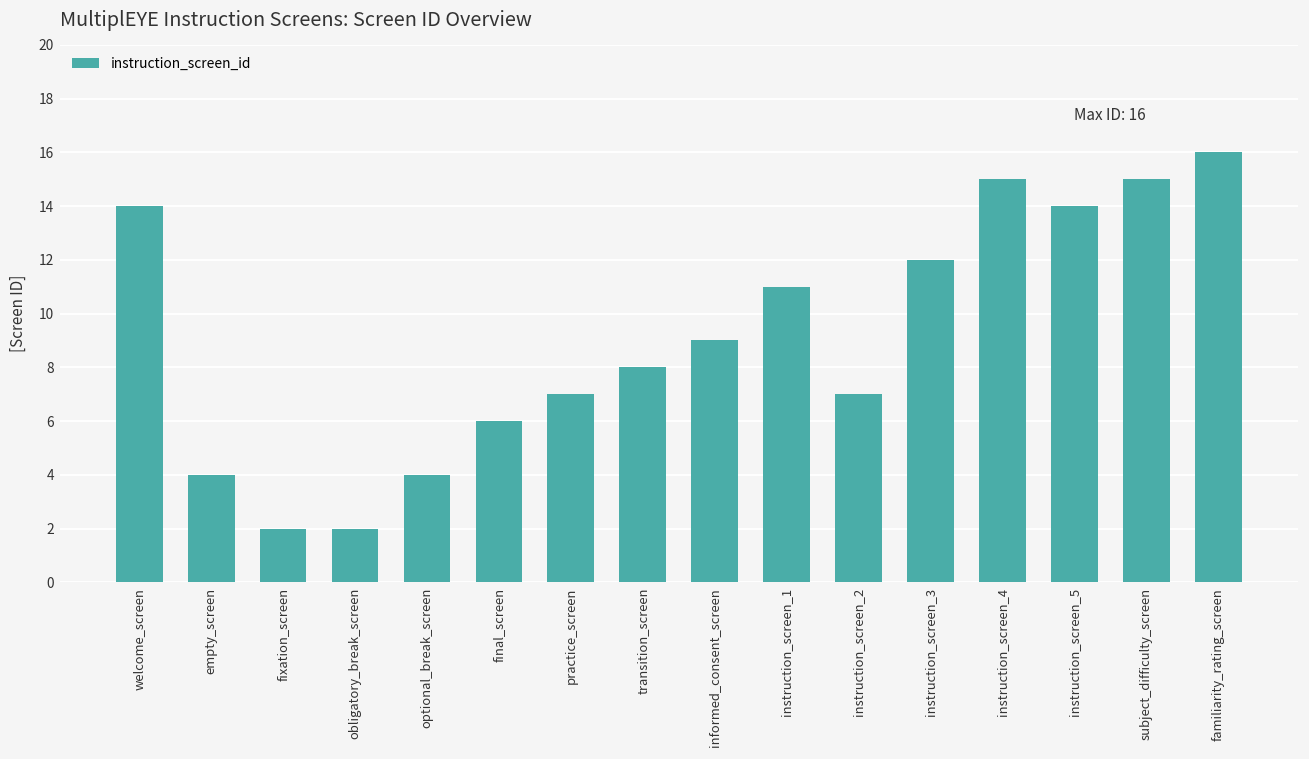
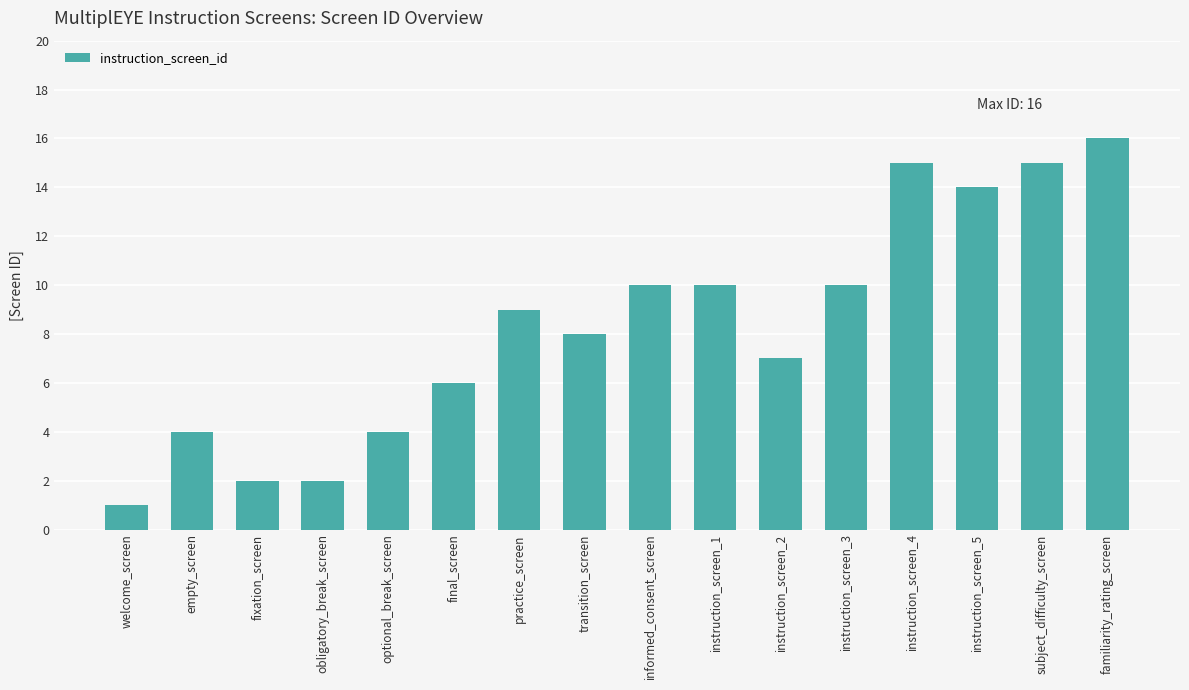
  {
-   "welcome_screen": 14,
+   "welcome_screen": 1,
    "empty_screen": 4,
    "fixation_screen": 2,
    "obligatory_break_screen": 2,
    "optional_break_screen": 4,
    "final_screen": 6,
-   "practice_screen": 7,
+   "practice_screen": 9,
    "transition_screen": 8,
-   "informed_consent_screen": 9,
-   "instruction_screen_1": 11,
+   "informed_consent_screen": 10,
+   "instruction_screen_1": 10,
    "instruction_screen_2": 7,
-   "instruction_screen_3": 12,
+   "instruction_screen_3": 10,
    "instruction_screen_4": 15,
    "instruction_screen_5": 14,
    "subject_difficulty_screen": 15,
    "familiarity_rating_screen": 16
  }
